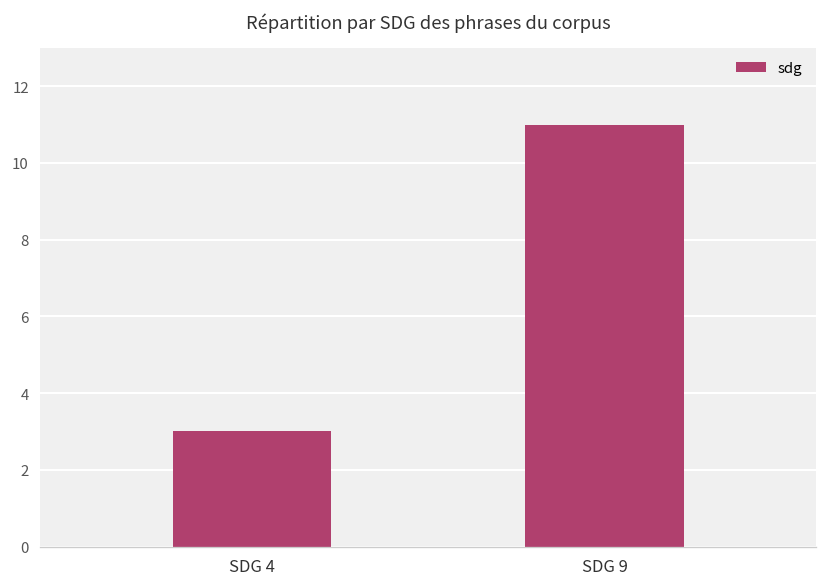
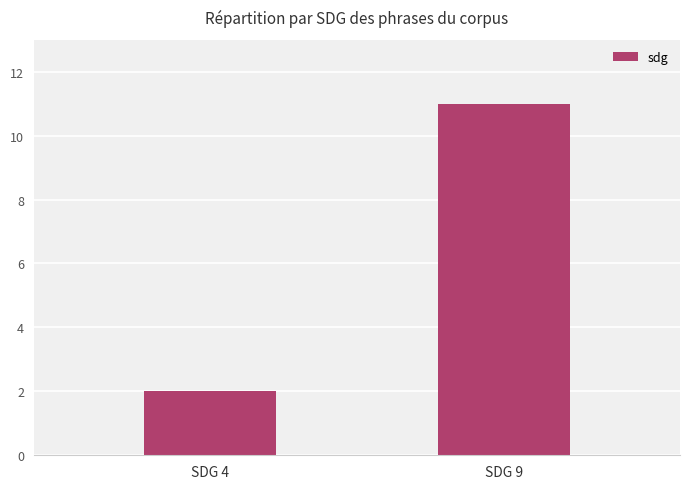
  {
-   "SDG 4": 3,
+   "SDG 4": 2,
    "SDG 9": 11
  }
